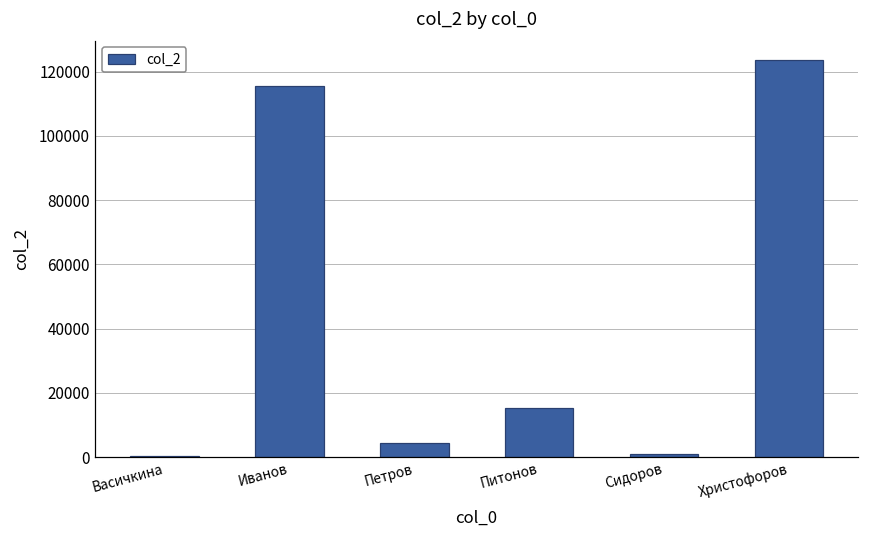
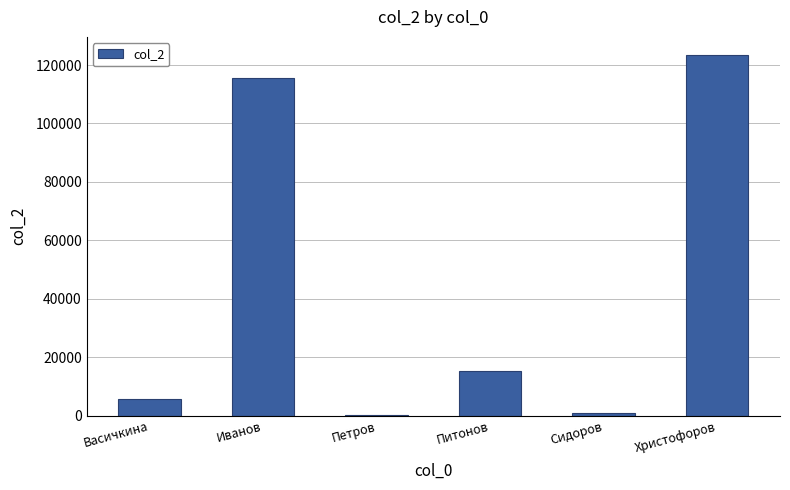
  {
-   "Васичкина": 0,
+   "Васичкина": 6000,
    "Иванов": 115000,
-   "Петров": 4000,
+   "Петров": 0,
    "Питонов": 15000,
    "Сидоров": 1000,
    "Христофоров": 123000
  }
